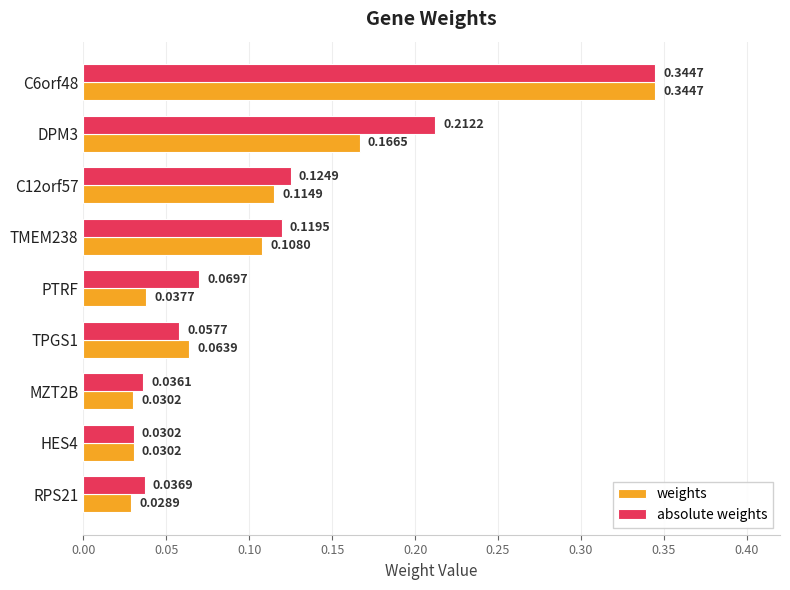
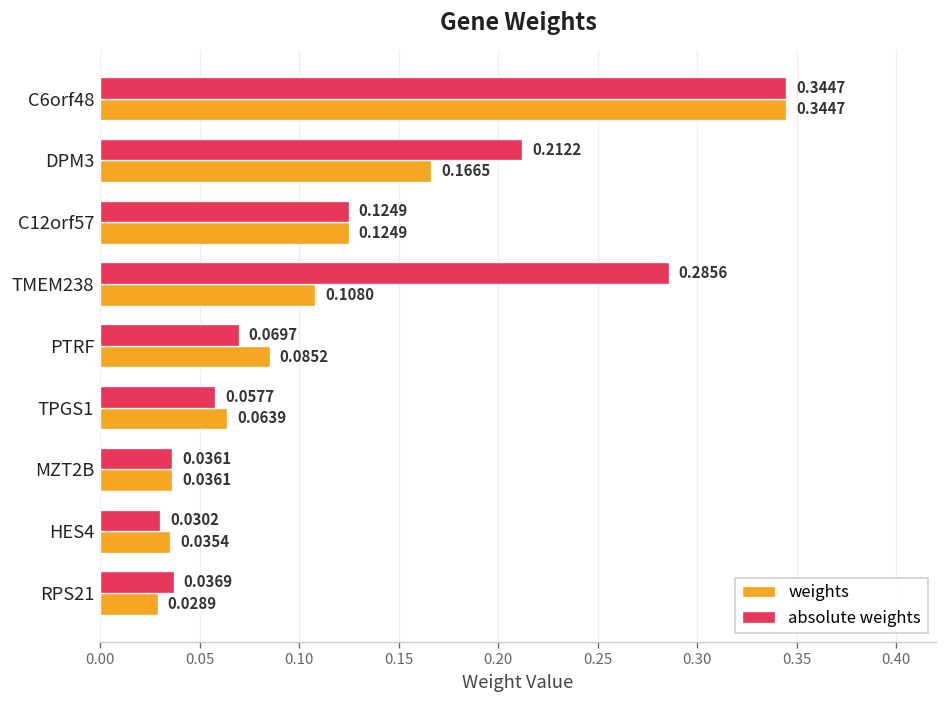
  {
    "weights": {
      "C6orf48": 0.3447,
      "DPM3": 0.1665,
-     "C12orf57": 0.1149,
+     "C12orf57": 0.1249,
      "TMEM238": 0.1080,
-     "PTRF": 0.0377,
+     "PTRF": 0.0852,
      "TPGS1": 0.0639,
-     "MZT2B": 0.0302,
-     "HES4": 0.0302,
+     "MZT2B": 0.0361,
+     "HES4": 0.0354,
      "RPS21": 0.0289
    },
    "absolute weights": {
      "C6orf48": 0.3447,
      "DPM3": 0.2122,
      "C12orf57": 0.1249,
-     "TMEM238": 0.1195,
+     "TMEM238": 0.2856,
      "PTRF": 0.0697,
      "TPGS1": 0.0577,
      "MZT2B": 0.0361,
      "HES4": 0.0302,
      "RPS21": 0.0369
    }
  }
